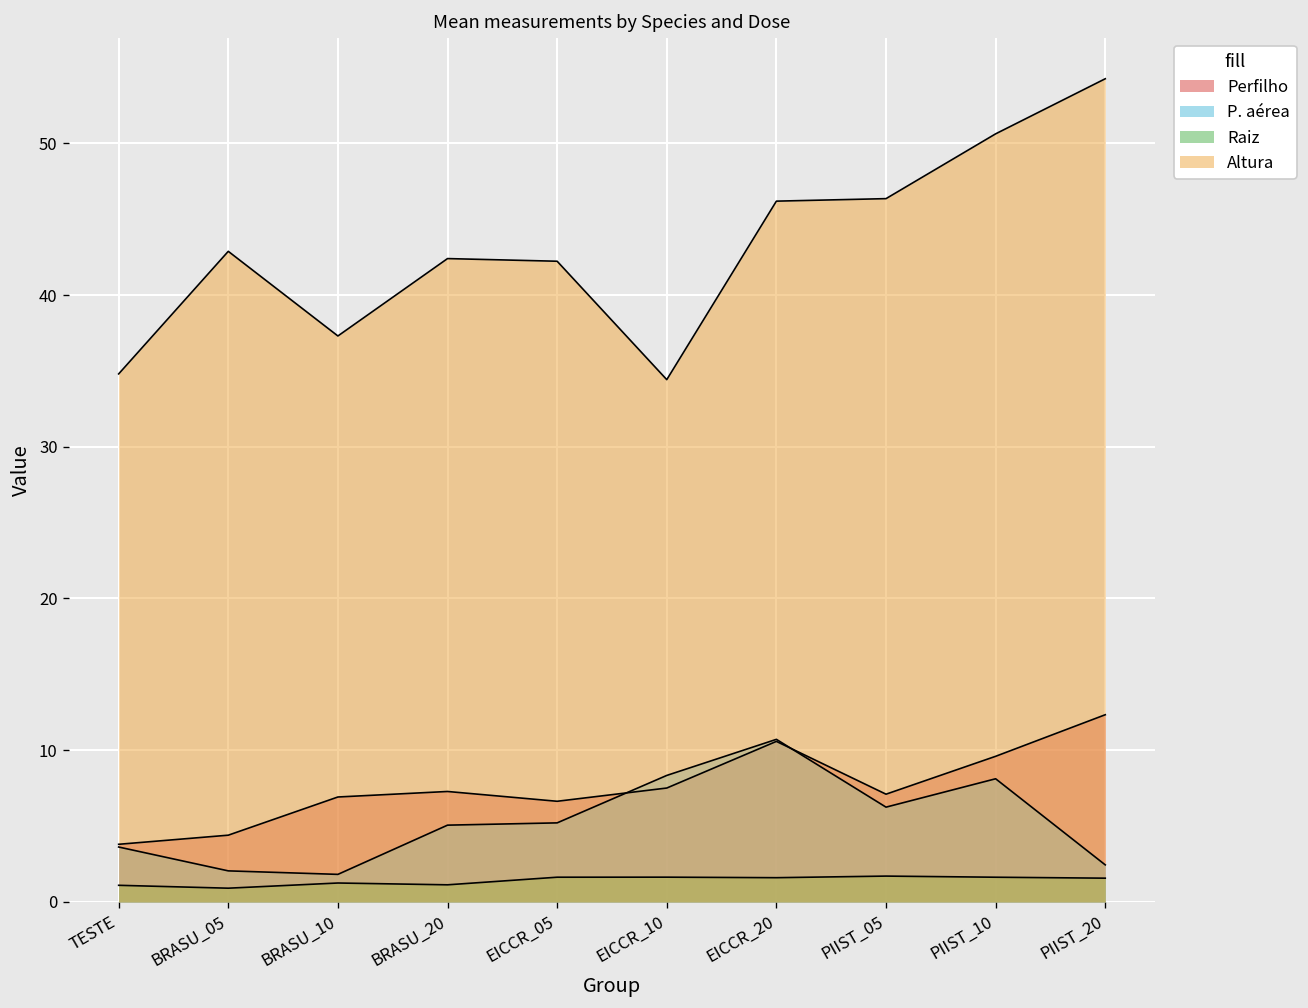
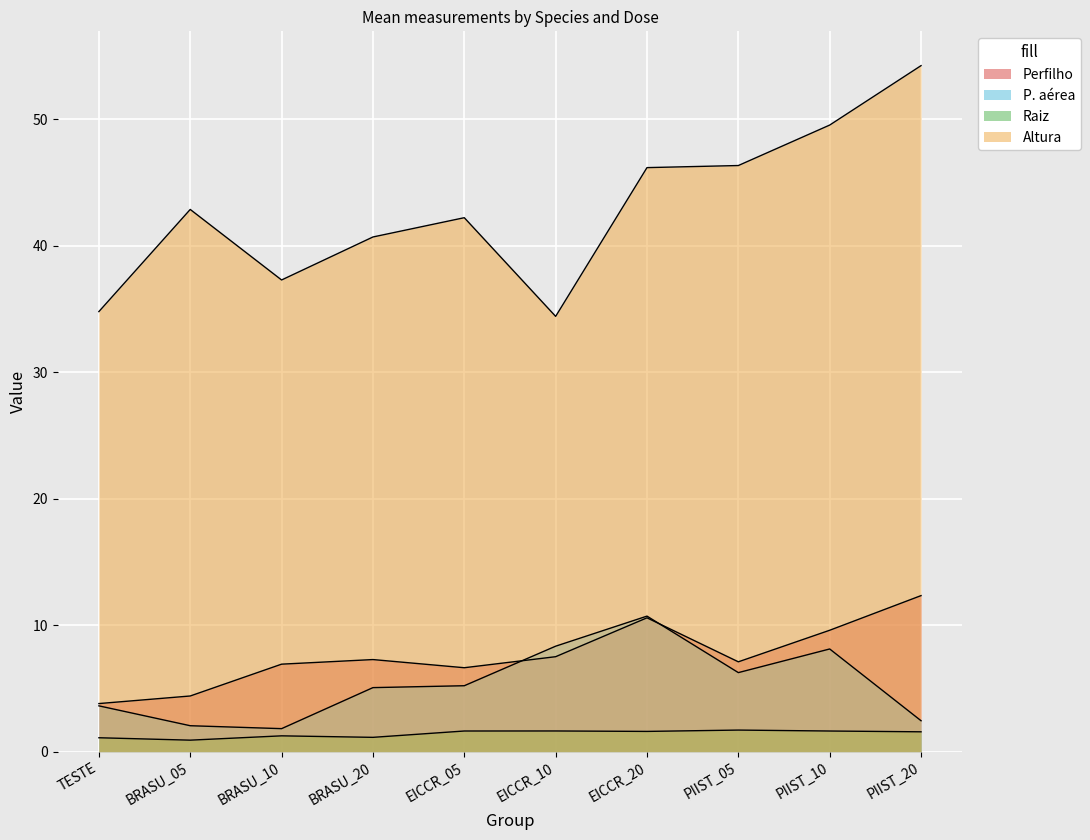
  {
    "Perfilho": {
      "BRASU_05": 4.4,
      "BRASU_10": 6.9,
      "BRASU_20": 7.3,
      "EICCR_05": 6.6,
      "EICCR_10": 7.5,
      "PIIST_05": 7.1,
      "PIIST_10": 9.6,
      "PIIST_20": 12.3
    },
    "P. aérea": {
      "BRASU_05": 2.1,
      "BRASU_10": 1.8,
      "BRASU_20": 5.1,
      "EICCR_05": 5.2,
      "EICCR_10": 8.3,
      "PIIST_05": 6.3,
      "PIIST_10": 8.1,
      "PIIST_20": 2.4
    },
    "Raiz": {
      "TESTE": 1.1,
      "BRASU_05": 0.9,
      "BRASU_10": 1.3,
      "BRASU_20": 1.1,
      "EICCR_05": 1.6,
      "EICCR_10": 1.6,
      "EICCR_20": 1.6,
      "PIIST_05": 1.7,
      "PIIST_10": 1.6,
      "PIIST_20": 1.6
    },
    "Altura": {
      "TESTE": 34.8,
      "BRASU_05": 42.9,
      "BRASU_10": 37.3,
-     "BRASU_20": 42.4,
+     "BRASU_20": 40.7,
      "EICCR_05": 42.2,
      "EICCR_10": 34.4,
      "EICCR_20": 46.2,
      "PIIST_05": 46.4,
-     "PIIST_10": 50.6,
+     "PIIST_10": 49.6,
      "PIIST_20": 54.3
    }
  }
